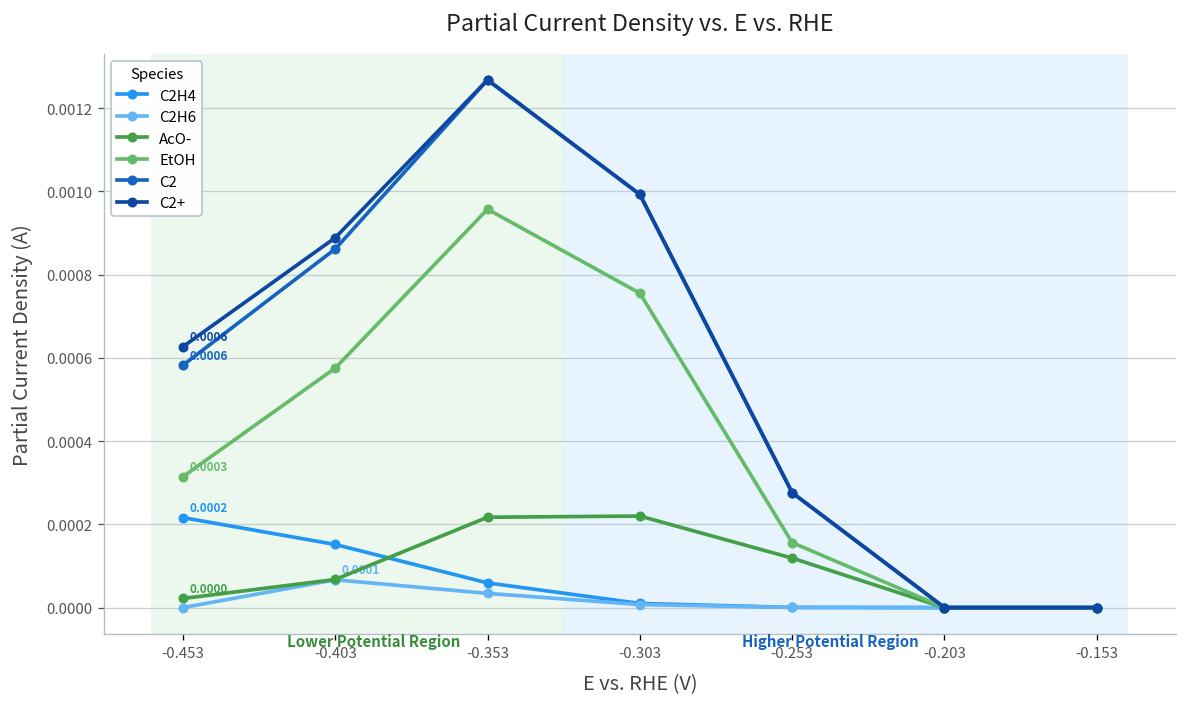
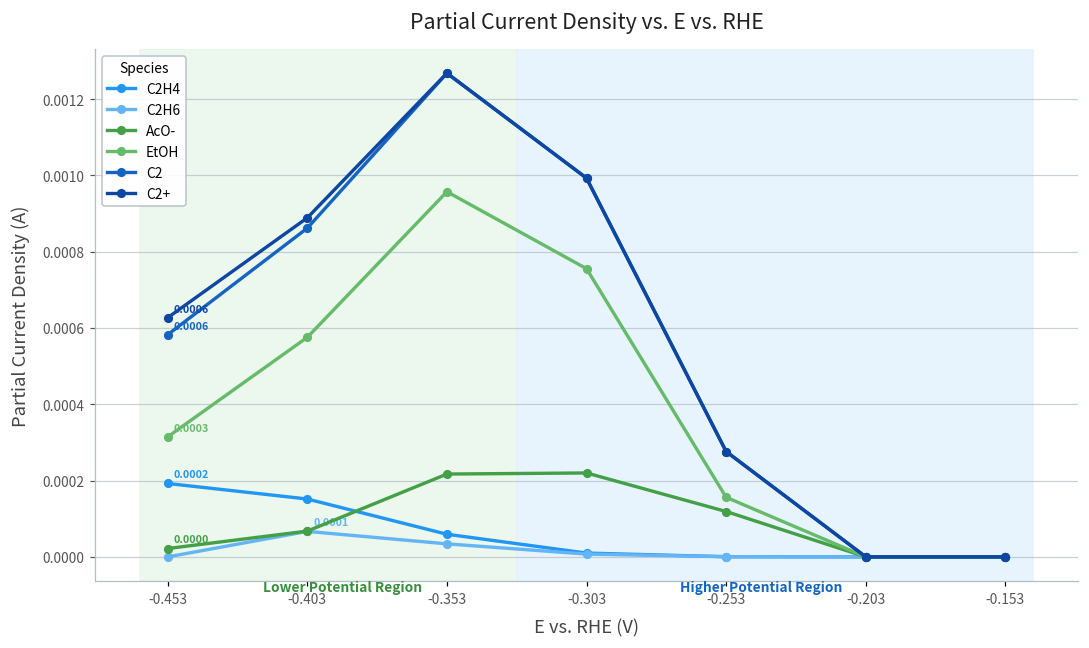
  {
    "C2H4": {
-     "-0.453": 0.00022,
+     "-0.453": 0.00019,
      "-0.403": 0.00015,
      "-0.353": 0.00006
    },
    "C2H6": {
      "-0.353": 0.00003
    }
  }
